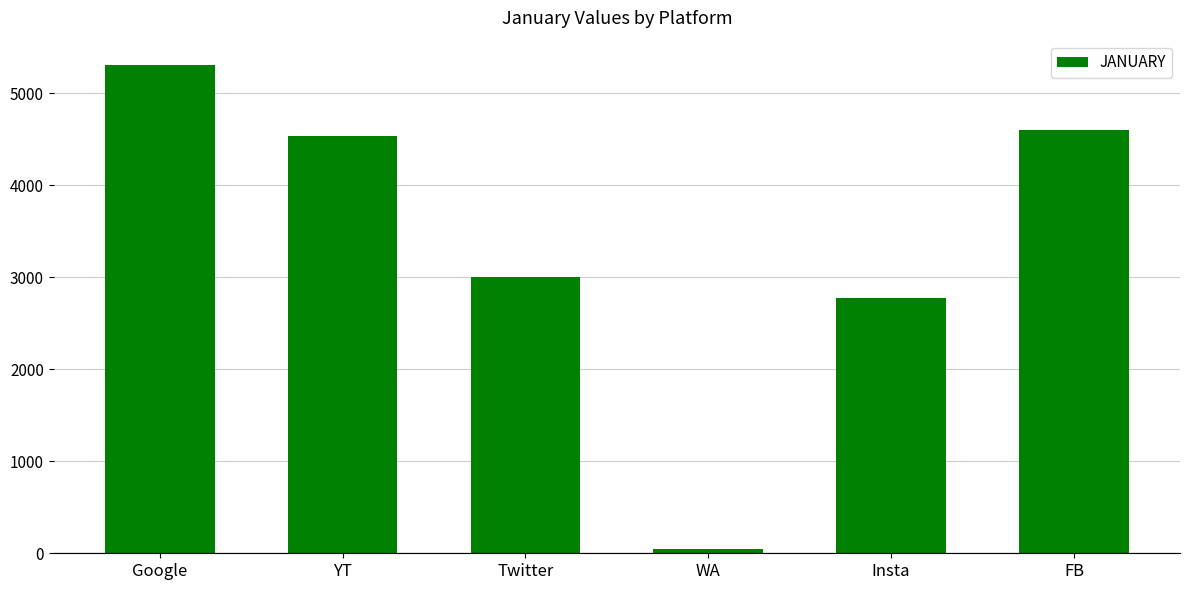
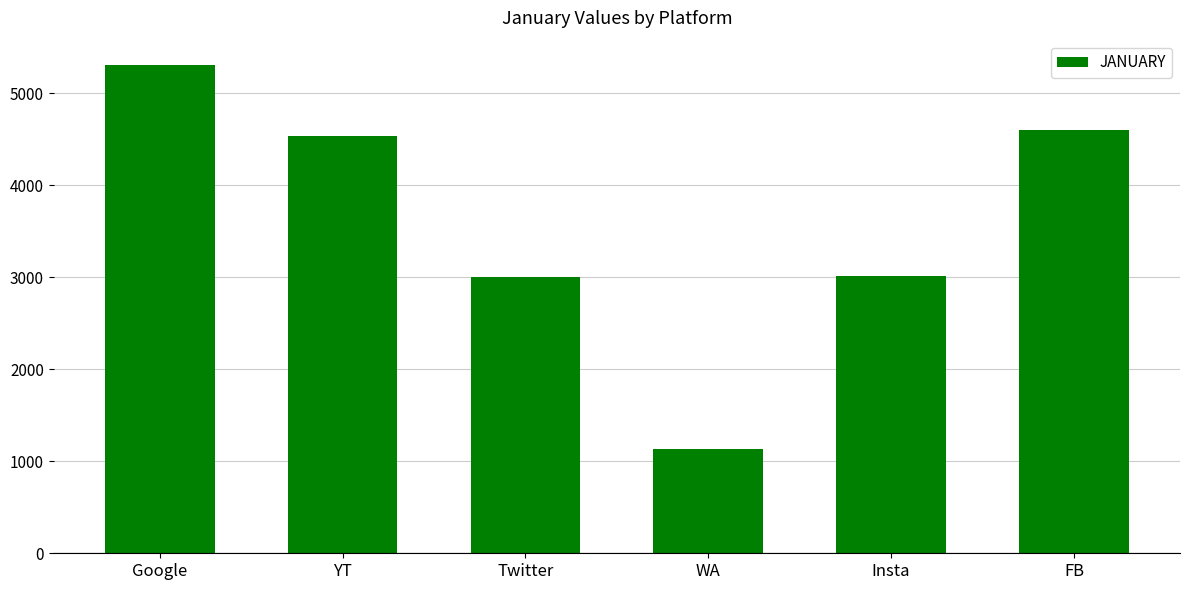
  {
    "Google": 5300,
    "YT": 4500,
    "Twitter": 3000,
-   "WA": 0,
-   "Insta": 2800,
+   "WA": 1100,
+   "Insta": 3000,
    "FB": 4600
  }
